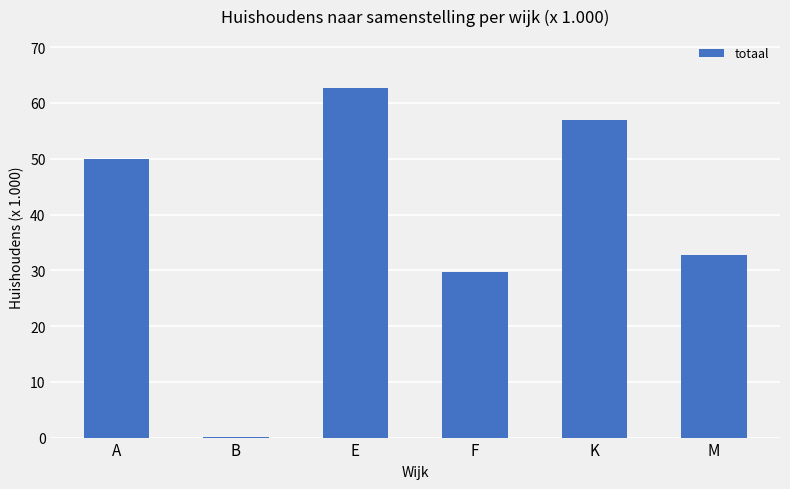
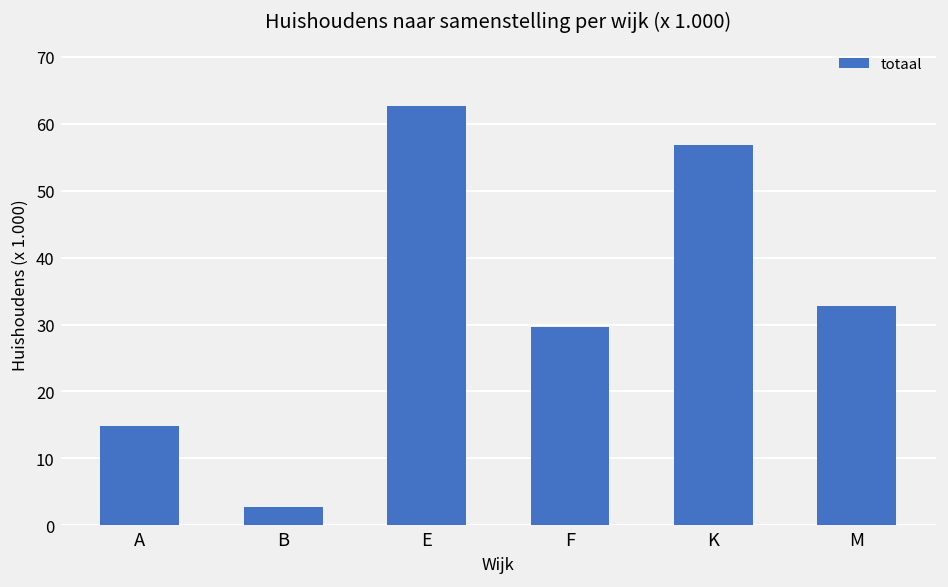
  {
-   "A": 50,
-   "B": 0,
+   "A": 15,
+   "B": 3,
    "E": 63,
    "F": 30,
    "K": 57,
    "M": 33
  }
